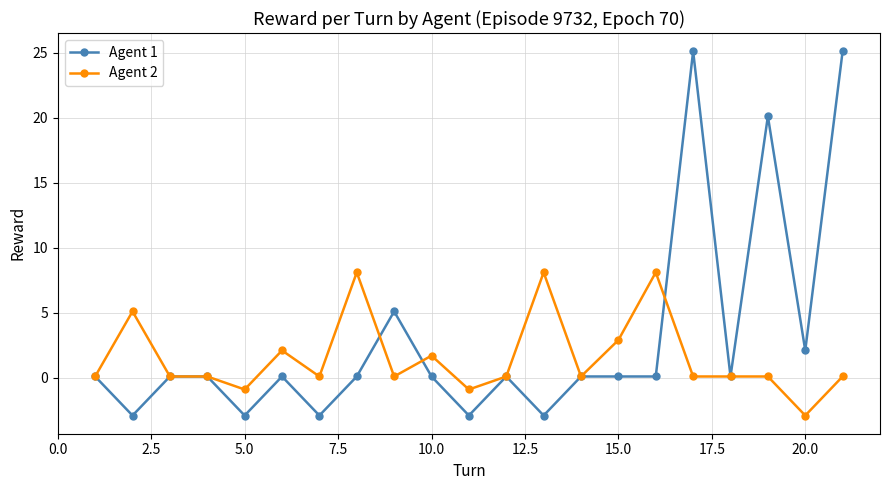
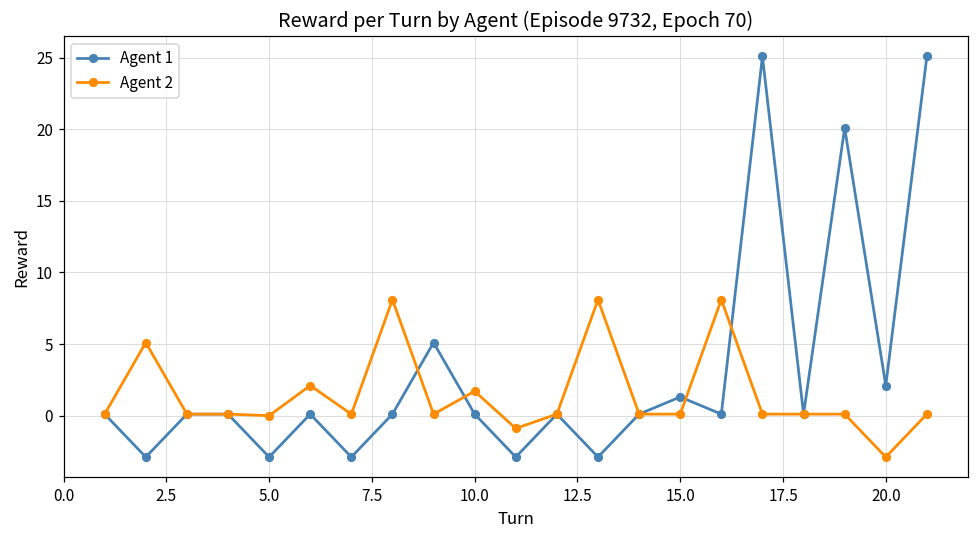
  {
    "Agent 1": {
      "5.0": -2.9,
      "10.0": 0.1,
-     "15.0": 0.1,
+     "15.0": 1.3,
      "20.0": 2.1
    },
    "Agent 2": {
-     "5.0": -0.9,
+     "5.0": 0.0,
      "10.0": 1.7,
-     "15.0": 2.9,
+     "15.0": 0.1,
      "20.0": -2.9
    }
  }
